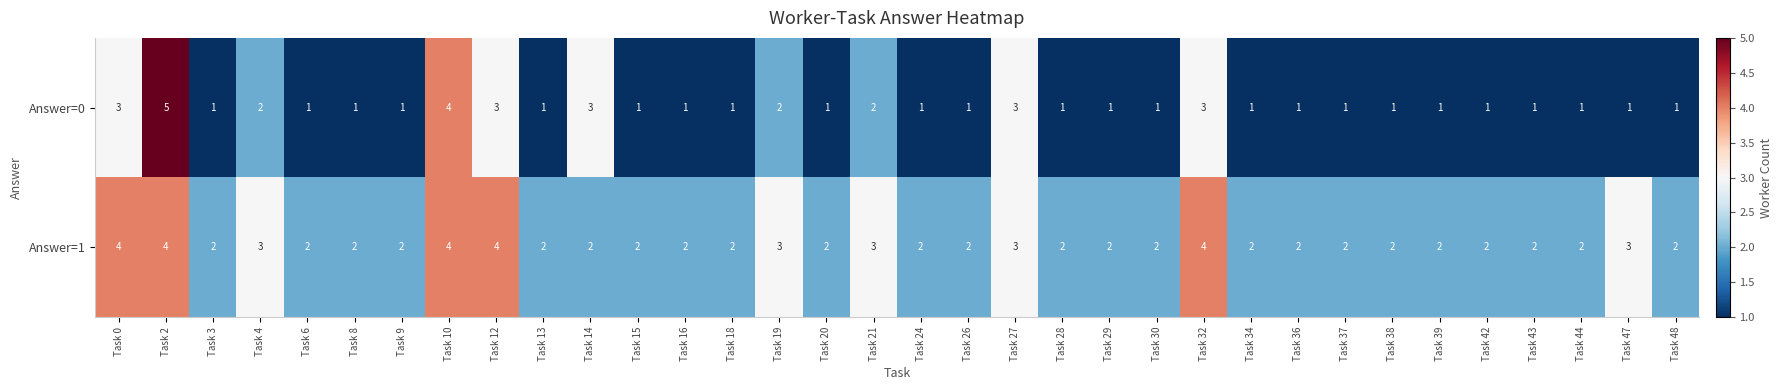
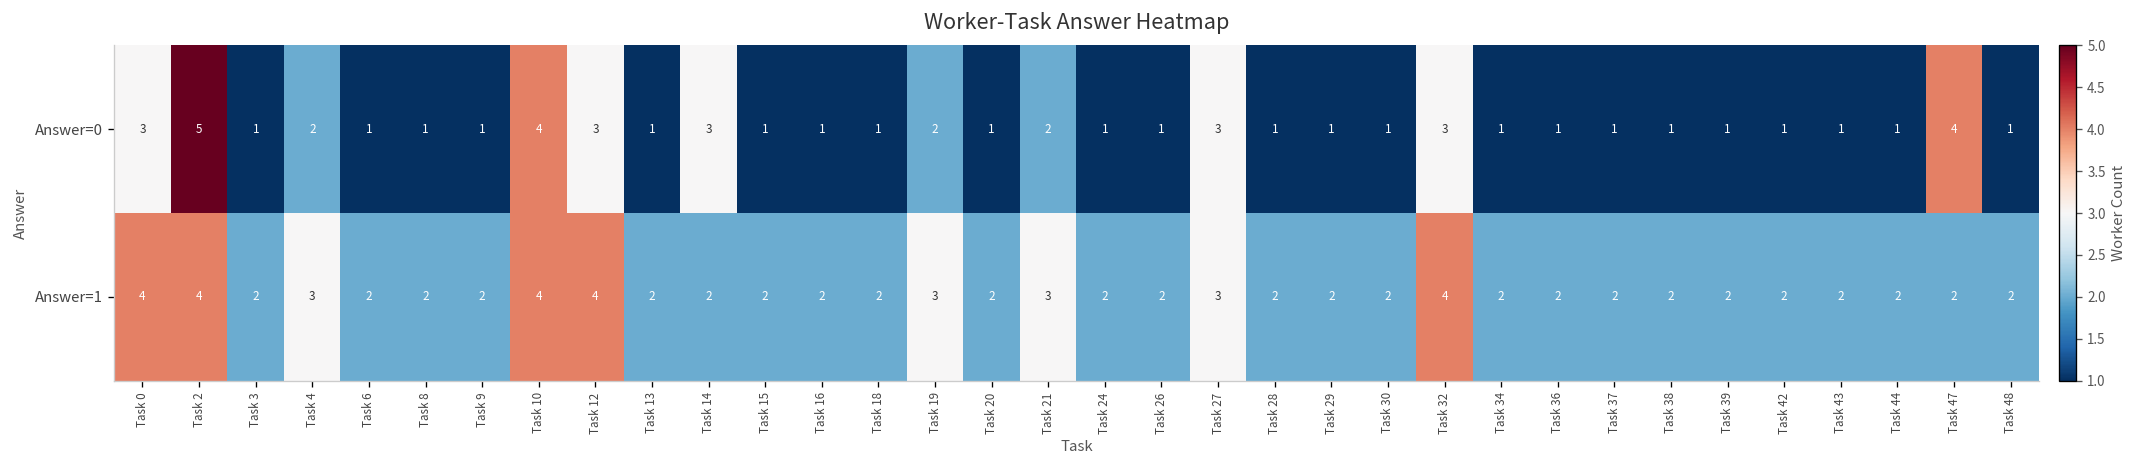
  {
    "Answer=0": {
      "Task 0": 3,
      "Task 2": 5,
      "Task 3": 1,
      "Task 4": 2,
      "Task 6": 1,
      "Task 8": 1,
      "Task 9": 1,
      "Task 10": 4,
      "Task 12": 3,
      "Task 13": 1,
      "Task 14": 3,
      "Task 15": 1,
      "Task 16": 1,
      "Task 18": 1,
      "Task 19": 2,
      "Task 20": 1,
      "Task 21": 2,
      "Task 24": 1,
      "Task 26": 1,
      "Task 27": 3,
      "Task 28": 1,
      "Task 29": 1,
      "Task 30": 1,
      "Task 32": 3,
      "Task 34": 1,
      "Task 36": 1,
      "Task 37": 1,
      "Task 38": 1,
      "Task 39": 1,
      "Task 42": 1,
      "Task 43": 1,
      "Task 44": 1,
-     "Task 47": 1,
+     "Task 47": 4,
      "Task 48": 1
    },
    "Answer=1": {
      "Task 0": 4,
      "Task 2": 4,
      "Task 3": 2,
      "Task 4": 3,
      "Task 6": 2,
      "Task 8": 2,
      "Task 9": 2,
      "Task 10": 4,
      "Task 12": 4,
      "Task 13": 2,
      "Task 14": 2,
      "Task 15": 2,
      "Task 16": 2,
      "Task 18": 2,
      "Task 19": 3,
      "Task 20": 2,
      "Task 21": 3,
      "Task 24": 2,
      "Task 26": 2,
      "Task 27": 3,
      "Task 28": 2,
      "Task 29": 2,
      "Task 30": 2,
      "Task 32": 4,
      "Task 34": 2,
      "Task 36": 2,
      "Task 37": 2,
      "Task 38": 2,
      "Task 39": 2,
      "Task 42": 2,
      "Task 43": 2,
      "Task 44": 2,
-     "Task 47": 3,
+     "Task 47": 2,
      "Task 48": 2
    }
  }
